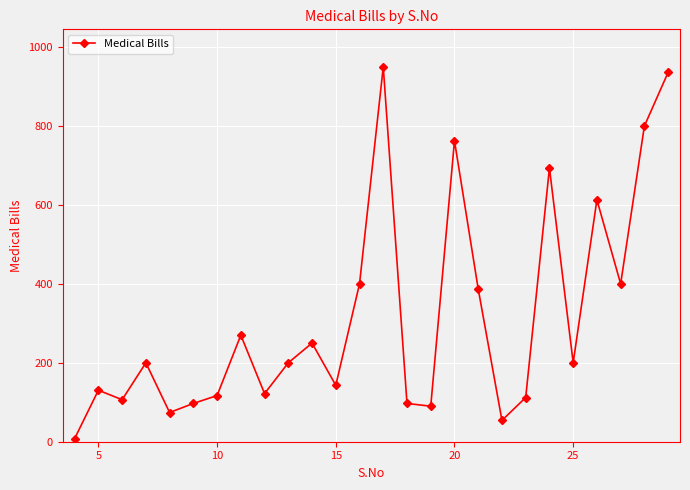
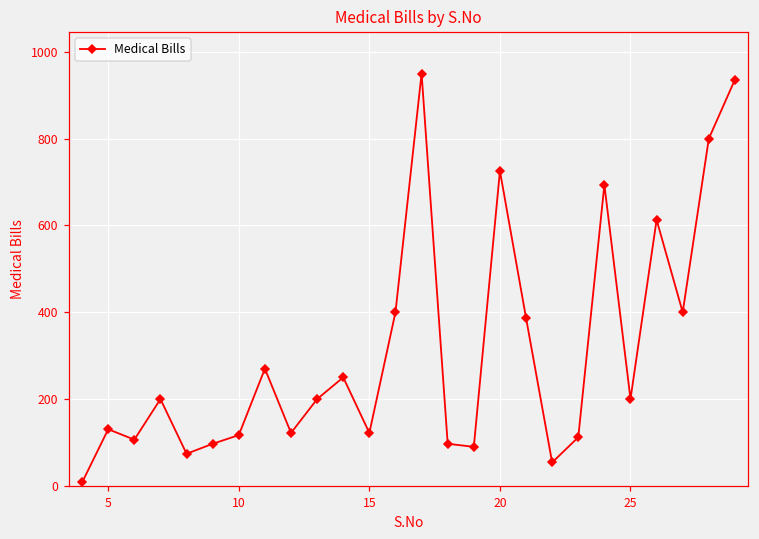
  {
    "5": 130,
    "10": 120,
-   "15": 140,
-   "20": 760,
+   "15": 120,
+   "20": 730,
    "25": 200
  }
